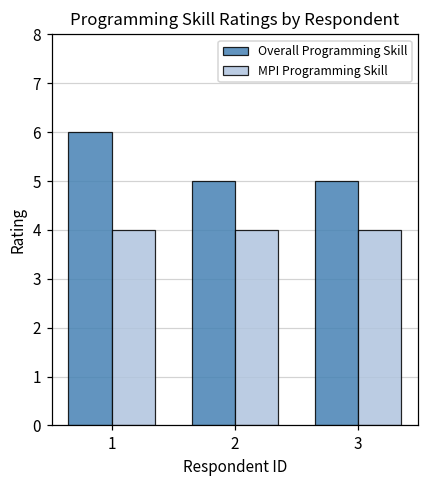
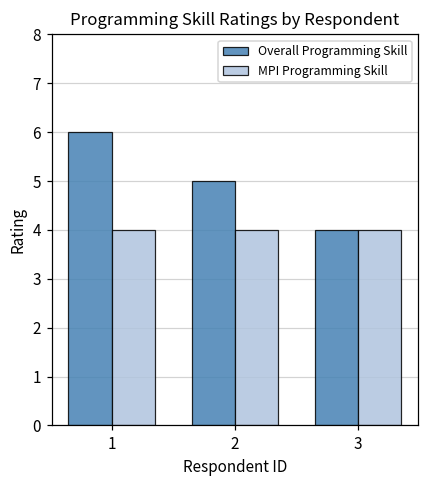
  {
    "Overall Programming Skill": {
      "1": 6,
      "2": 5,
-     "3": 5
+     "3": 4
    },
    "MPI Programming Skill": {
      "1": 4,
      "2": 4,
      "3": 4
    }
  }
